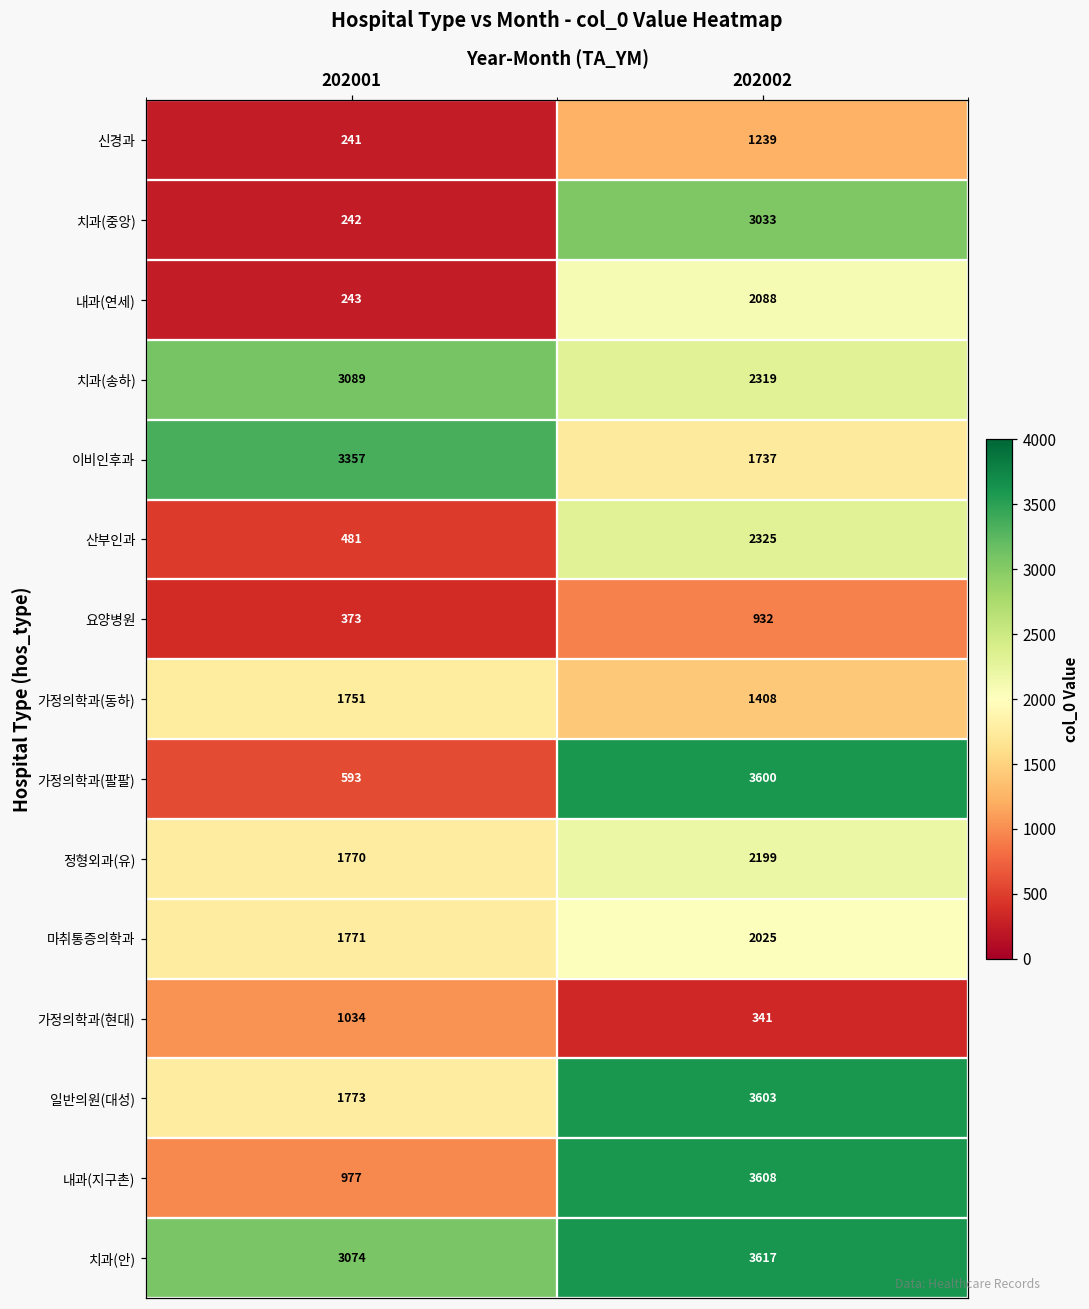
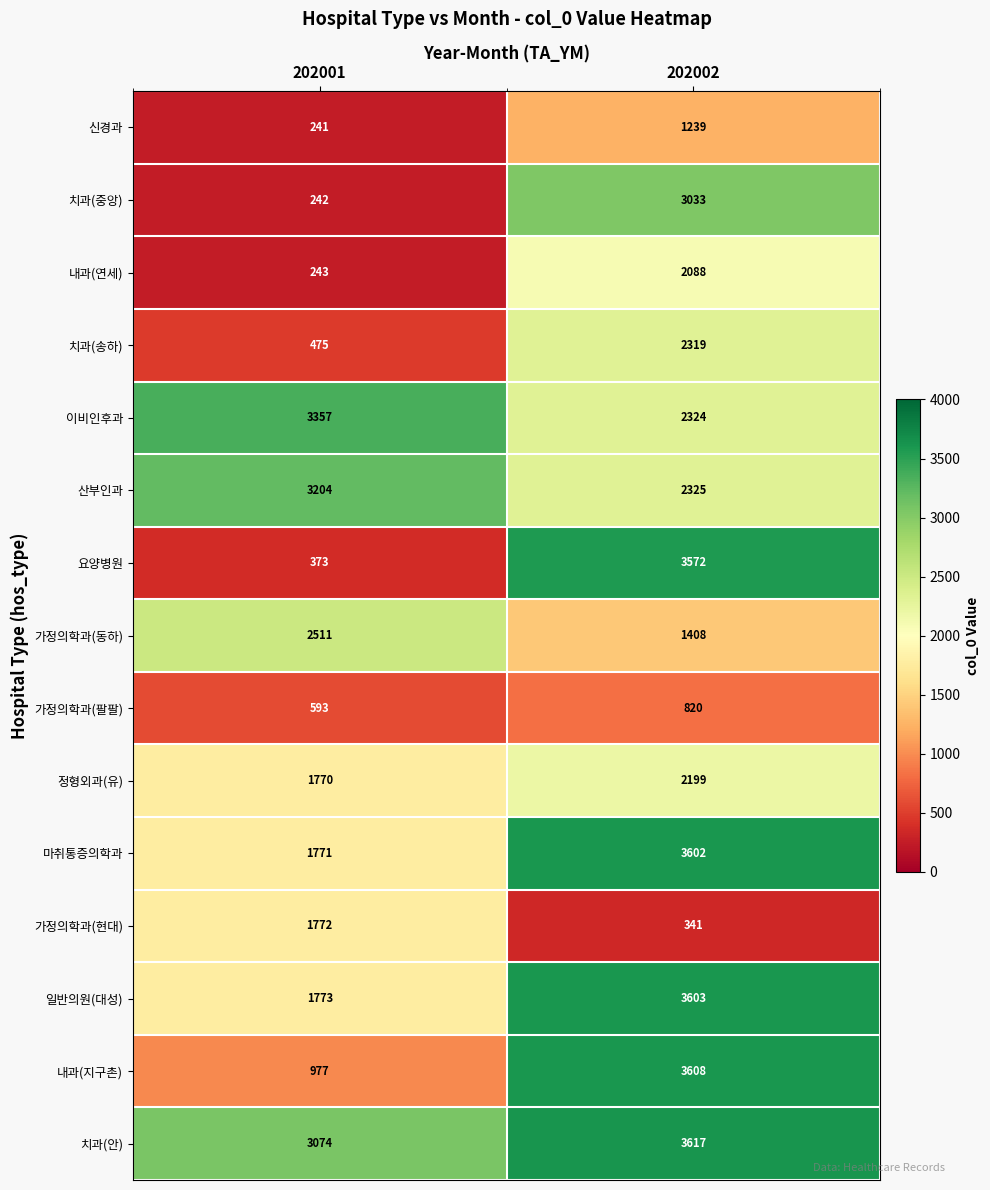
  {
    "신경과": {
      "202001": 241,
      "202002": 1239
    },
    "치과(중앙)": {
      "202001": 242,
      "202002": 3033
    },
    "내과(연세)": {
      "202001": 243,
      "202002": 2088
    },
    "치과(송하)": {
-     "202001": 3089,
+     "202001": 475,
      "202002": 2319
    },
    "이비인후과": {
      "202001": 3357,
-     "202002": 1737
+     "202002": 2324
    },
    "산부인과": {
-     "202001": 481,
+     "202001": 3204,
      "202002": 2325
    },
    "요양병원": {
      "202001": 373,
-     "202002": 932
+     "202002": 3572
    },
    "가정의학과(동하)": {
-     "202001": 1751,
+     "202001": 2511,
      "202002": 1408
    },
    "가정의학과(팔팔)": {
      "202001": 593,
-     "202002": 3600
+     "202002": 820
    },
    "정형외과(유)": {
      "202001": 1770,
      "202002": 2199
    },
    "마취통증의학과": {
      "202001": 1771,
-     "202002": 2025
+     "202002": 3602
    },
    "가정의학과(현대)": {
-     "202001": 1034,
+     "202001": 1772,
      "202002": 341
    },
    "일반의원(대성)": {
      "202001": 1773,
      "202002": 3603
    },
    "내과(지구촌)": {
      "202001": 977,
      "202002": 3608
    },
    "치과(안)": {
      "202001": 3074,
      "202002": 3617
    }
  }
